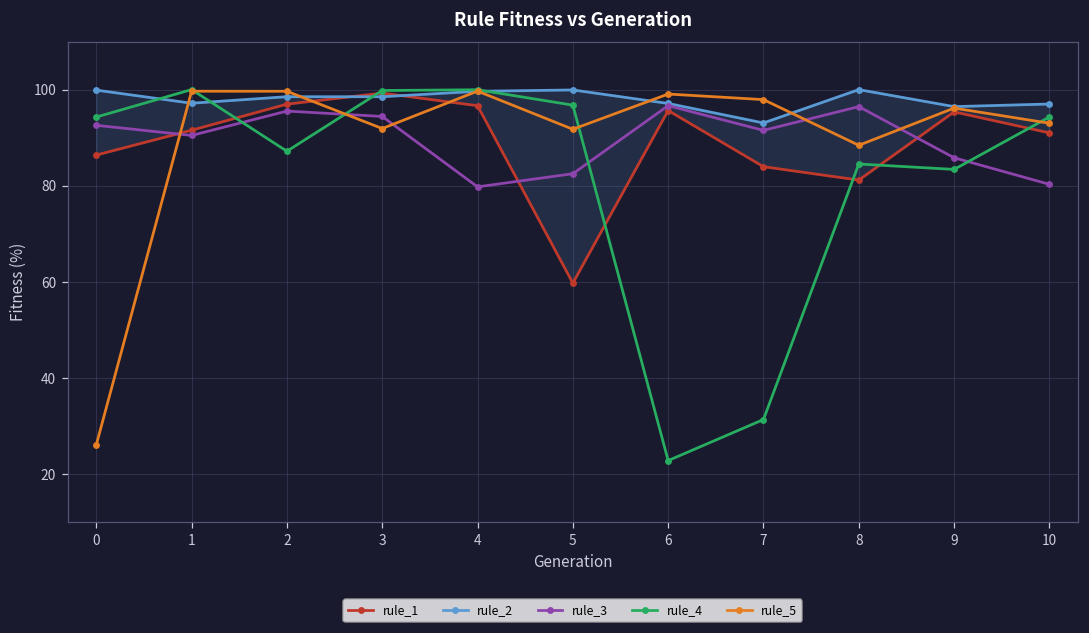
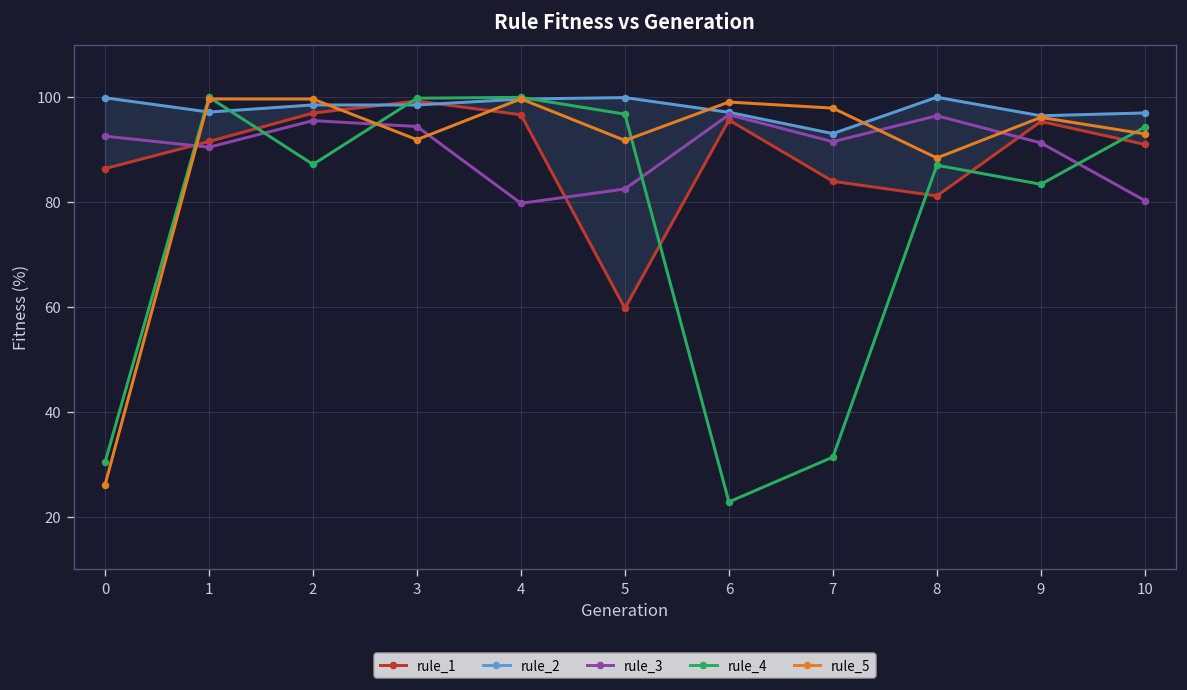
  {
    "rule_1": {
      "0": 86,
      "1": 92,
      "2": 97,
      "4": 97,
      "5": 60,
      "6": 96,
      "7": 84,
      "8": 81,
      "9": 95,
      "10": 91
    },
    "rule_3": {
      "0": 93,
      "1": 90,
      "2": 96,
      "3": 94,
      "4": 80,
      "5": 83,
      "7": 92,
      "8": 96,
-     "9": 86,
+     "9": 91,
      "10": 80
    },
    "rule_4": {
-     "0": 94,
+     "0": 30,
      "2": 87,
      "5": 97,
      "6": 23,
      "7": 31,
-     "8": 85,
+     "8": 87,
      "9": 83,
      "10": 94
    },
    "rule_5": {
      "0": 26,
      "2": 100,
      "3": 92,
      "5": 92,
      "6": 99,
      "7": 98,
      "8": 88,
      "10": 93
    }
  }
